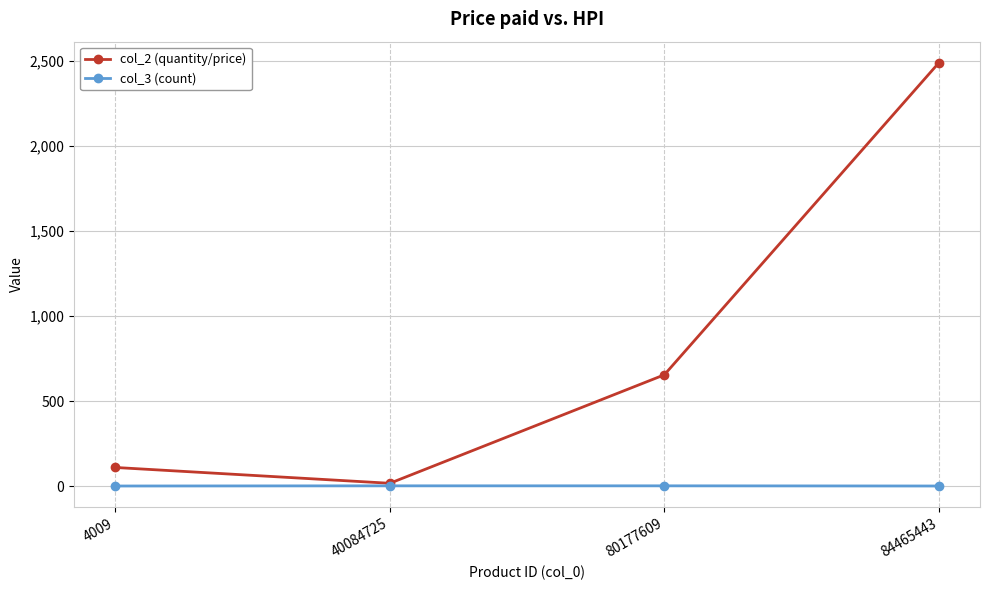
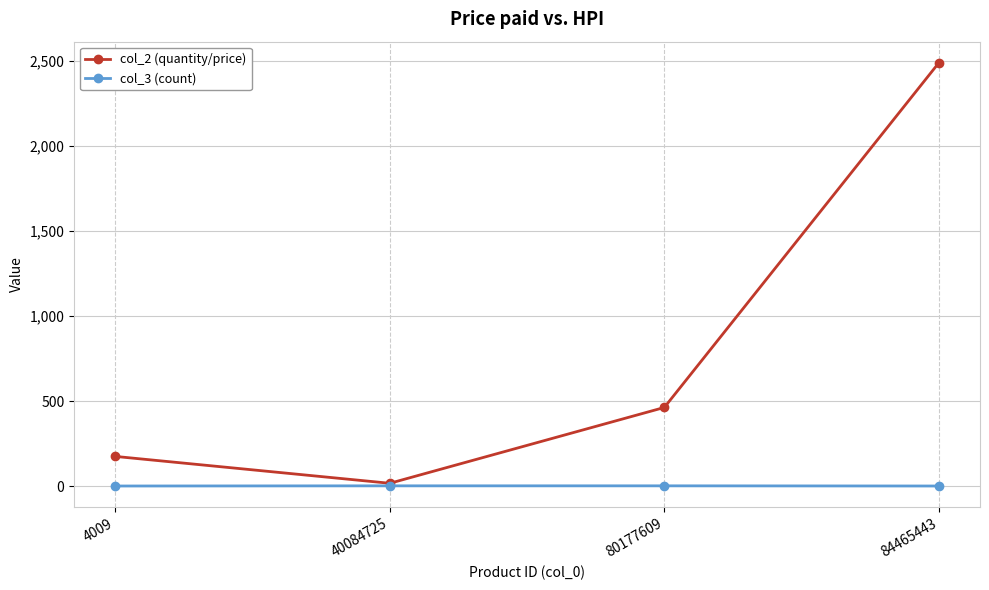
  {
    "col_2 (quantity/price)": {
-     "4009": "110",
-     "80177609": "660",
+     "4009": "180",
+     "80177609": "460",
      "84465443": "2,490"
    },
    "col_3 (count)": {
      "4009": "0",
      "80177609": "0",
      "84465443": "0"
    }
  }
